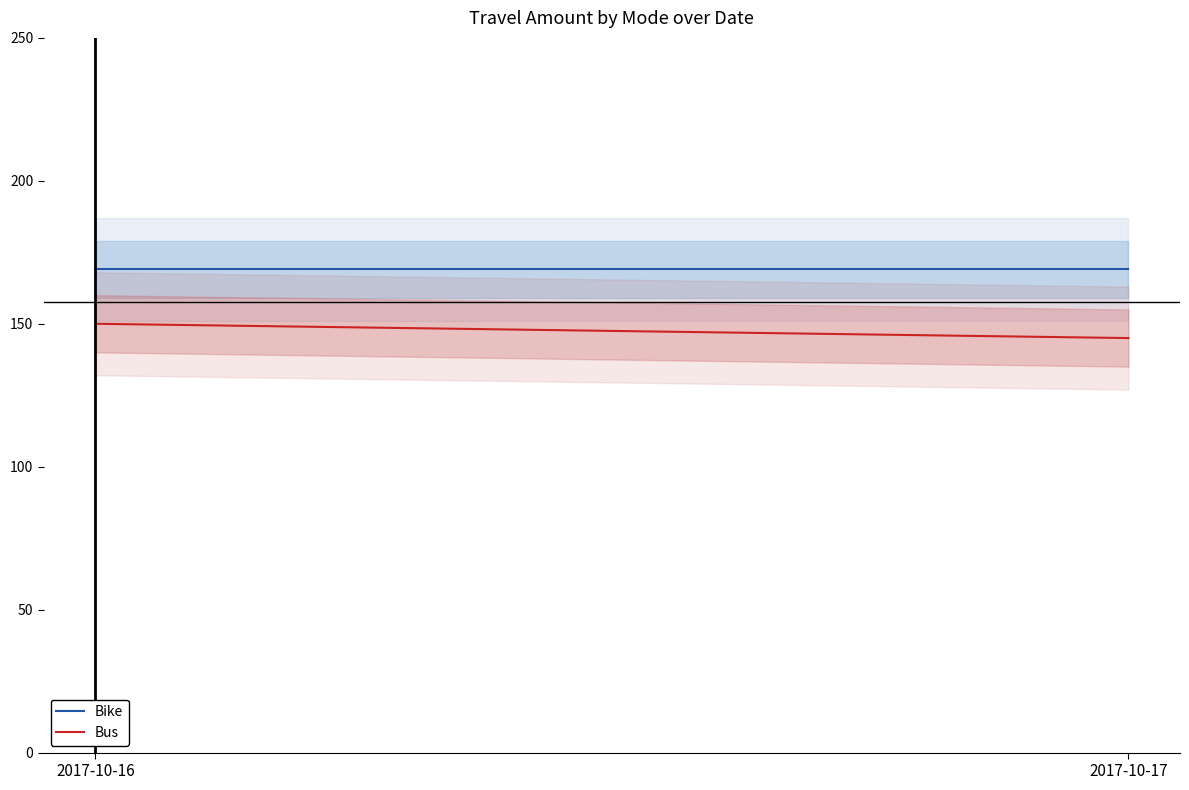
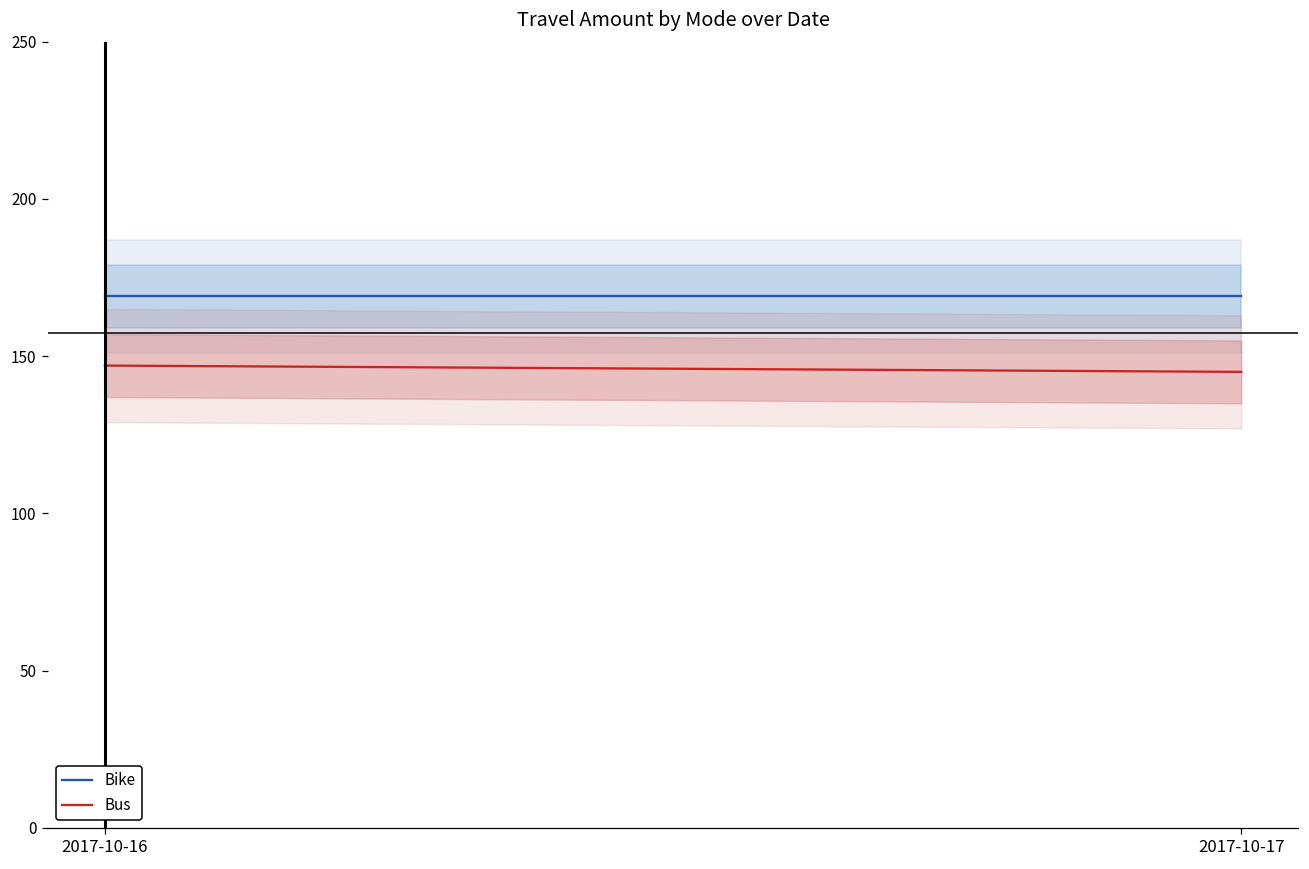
  {
    "Bike": {
      "2017-10-16": 169,
      "2017-10-17": 169
    },
    "Bus": {
-     "2017-10-16": 150,
+     "2017-10-16": 147,
      "2017-10-17": 145
    }
  }
